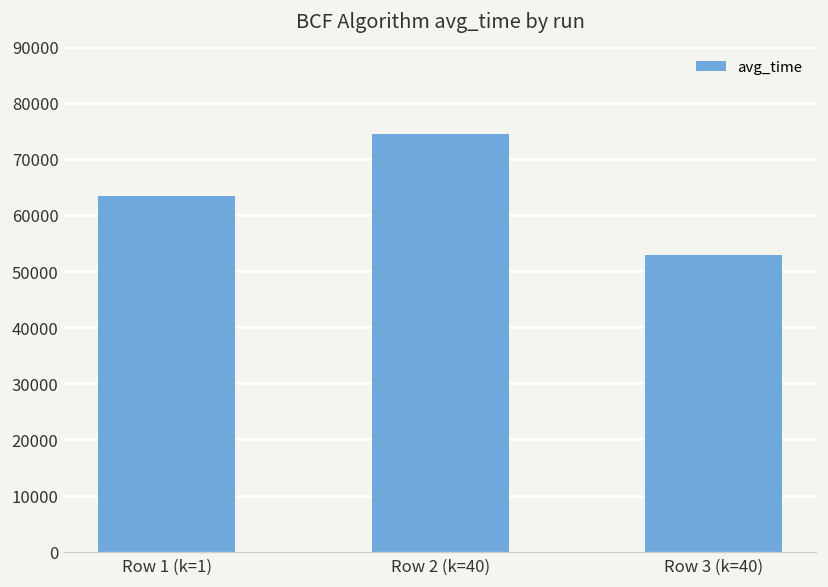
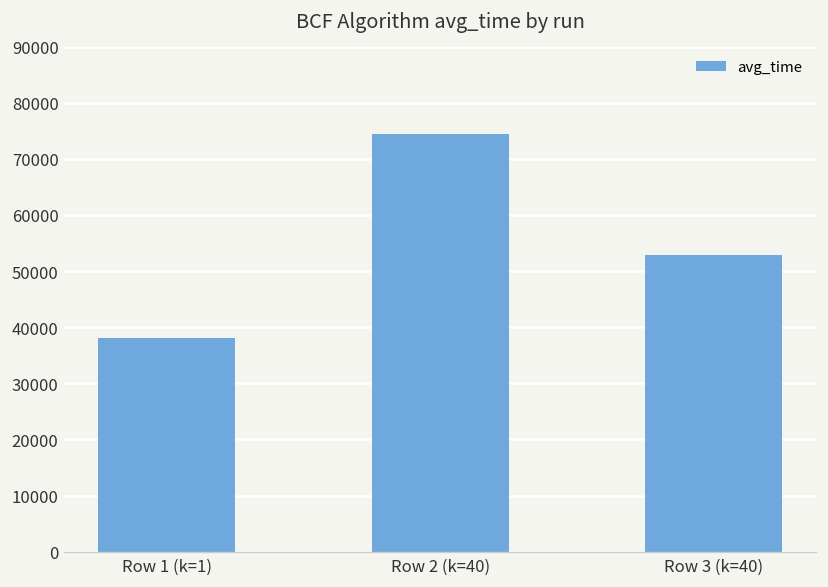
  {
-   "Row 1 (k=1)": 63000,
+   "Row 1 (k=1)": 38000,
    "Row 2 (k=40)": 74000,
    "Row 3 (k=40)": 53000
  }
